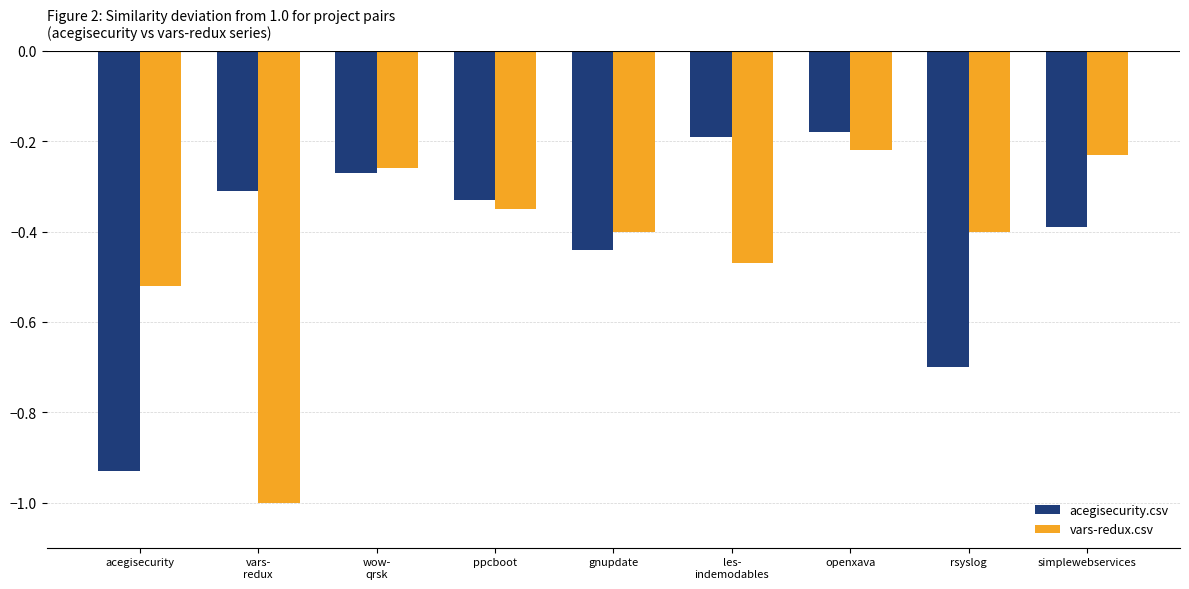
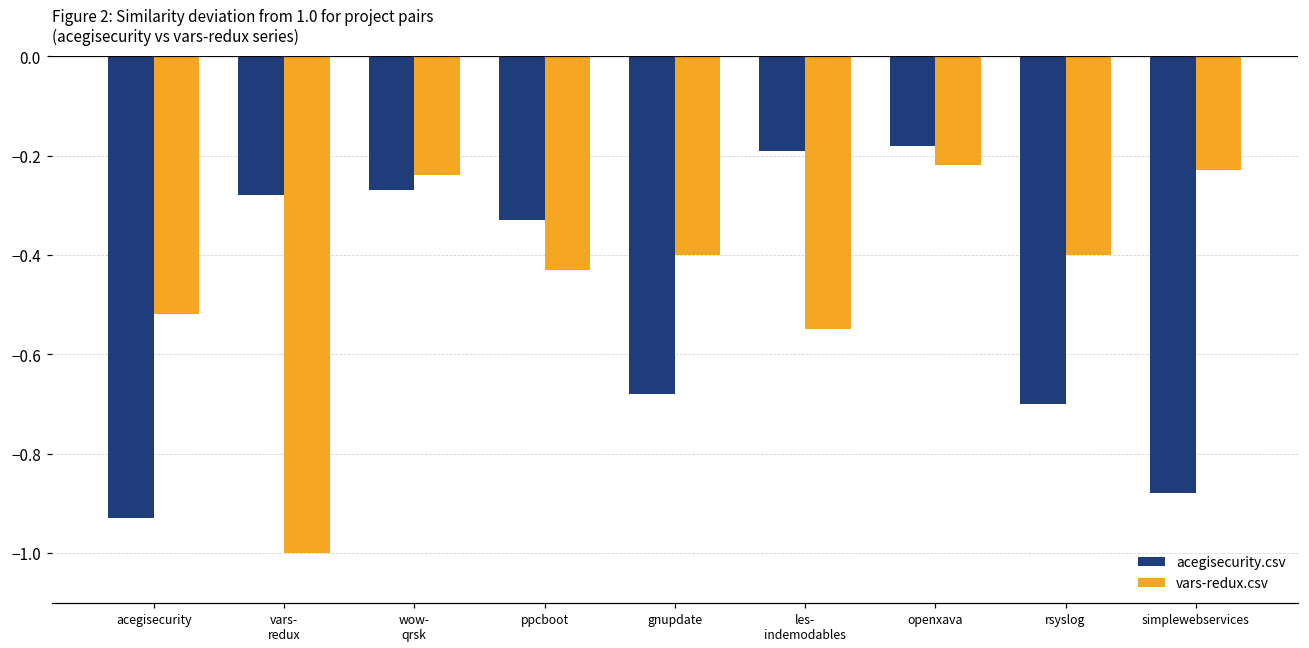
  {
    "acegisecurity.csv": {
      "acegisecurity": -0.93,
-     "vars- redux": -0.31,
+     "vars- redux": -0.28,
      "wow- qrsk": -0.27,
      "ppcboot": -0.33,
-     "gnupdate": -0.44,
+     "gnupdate": -0.68,
      "les- indemodables": -0.19,
      "openxava": -0.18,
      "rsyslog": -0.70,
-     "simplewebservices": -0.39
+     "simplewebservices": -0.88
    },
    "vars-redux.csv": {
      "acegisecurity": -0.52,
      "vars- redux": -1.00,
-     "wow- qrsk": -0.26,
-     "ppcboot": -0.35,
+     "wow- qrsk": -0.24,
+     "ppcboot": -0.43,
      "gnupdate": -0.40,
-     "les- indemodables": -0.47,
+     "les- indemodables": -0.55,
      "openxava": -0.22,
      "rsyslog": -0.40,
      "simplewebservices": -0.23
    }
  }
